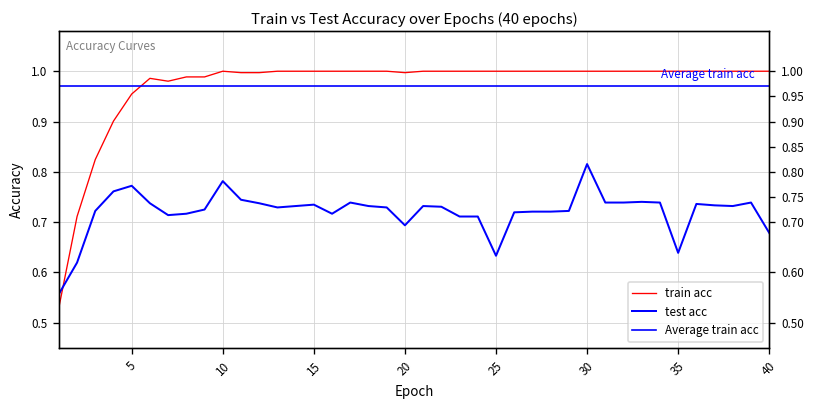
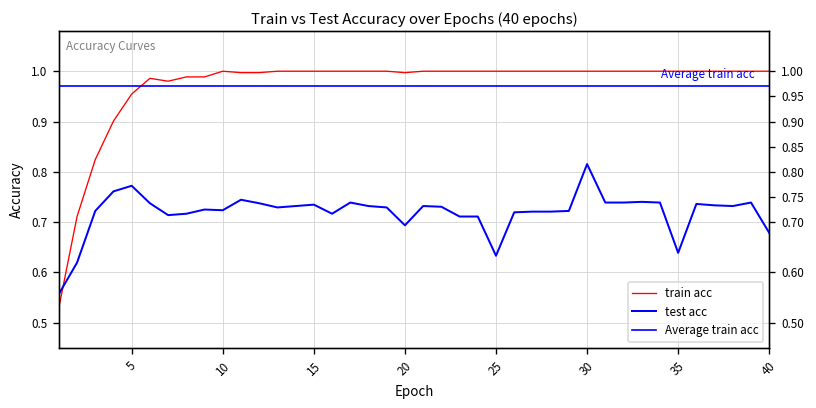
  {
    "train acc": {
      "5": 0.95,
      "10": 1.00,
      "15": 1.00,
      "20": 1.00,
      "25": 1.00,
      "30": 1.00,
      "35": 1.00,
      "40": 1.00
    },
    "test acc": {
      "5": 0.77,
-     "10": 0.78,
+     "10": 0.72,
      "15": 0.73,
      "20": 0.69,
      "25": 0.63,
      "30": 0.82,
      "35": 0.64,
      "40": 0.68
    }
  }
